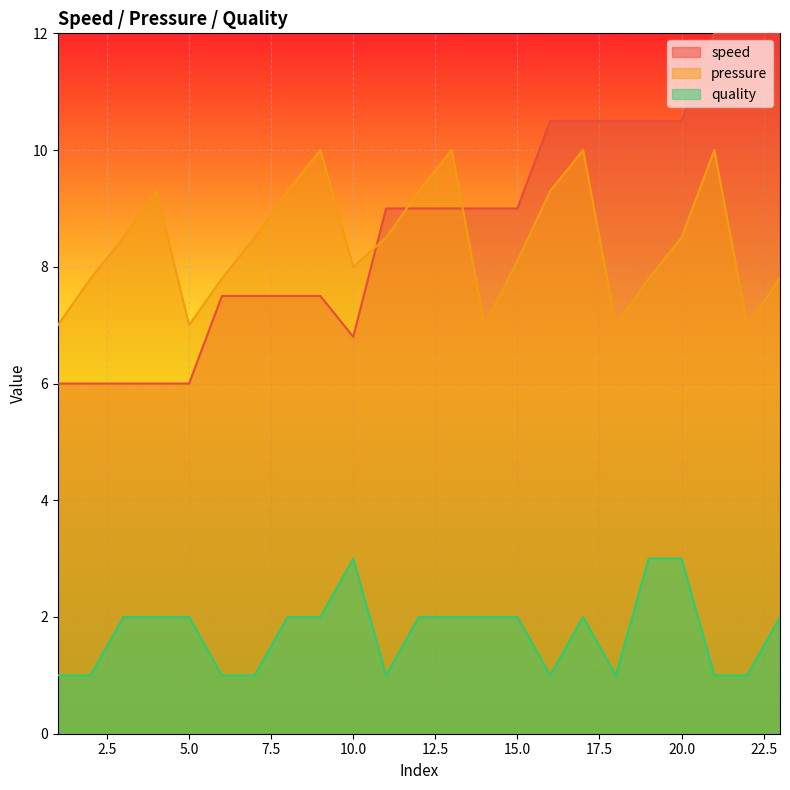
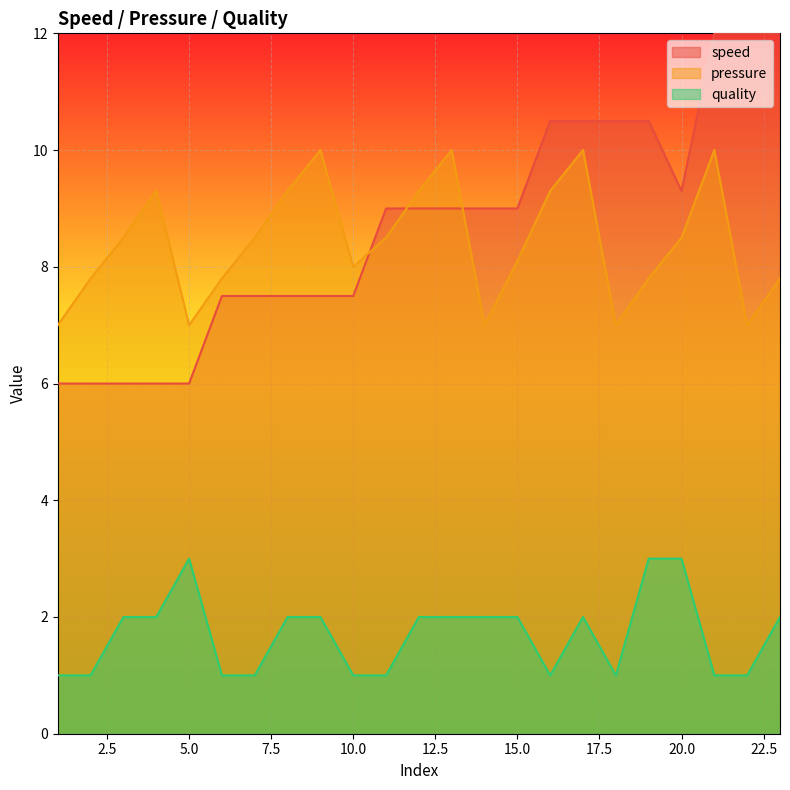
  {
    "speed": {
      "5.0": 6.0,
-     "10.0": 6.8,
+     "10.0": 7.5,
      "15.0": 9.0,
-     "20.0": 10.5
+     "20.0": 9.3
    },
    "pressure": {
      "5.0": 7.0,
      "10.0": 8.0,
      "15.0": 8.1,
      "20.0": 8.5
    },
    "quality": {
-     "5.0": 2,
-     "10.0": 3,
+     "5.0": 3,
+     "10.0": 1,
      "15.0": 2,
      "20.0": 3
    }
  }
